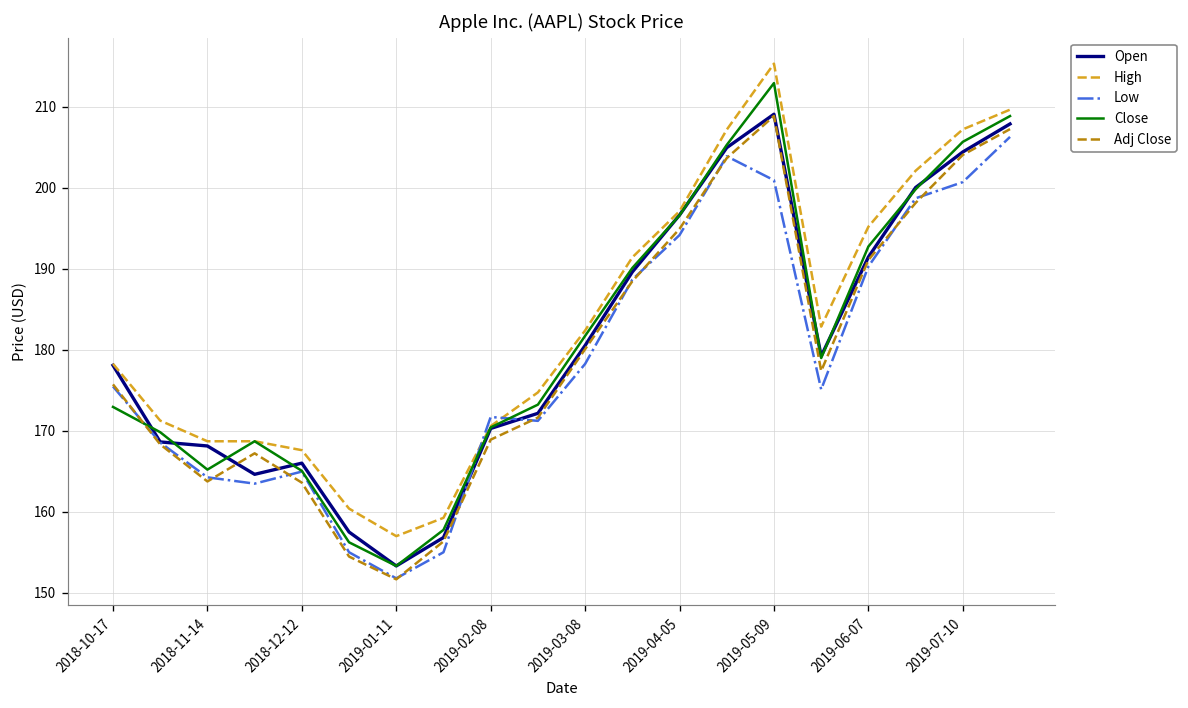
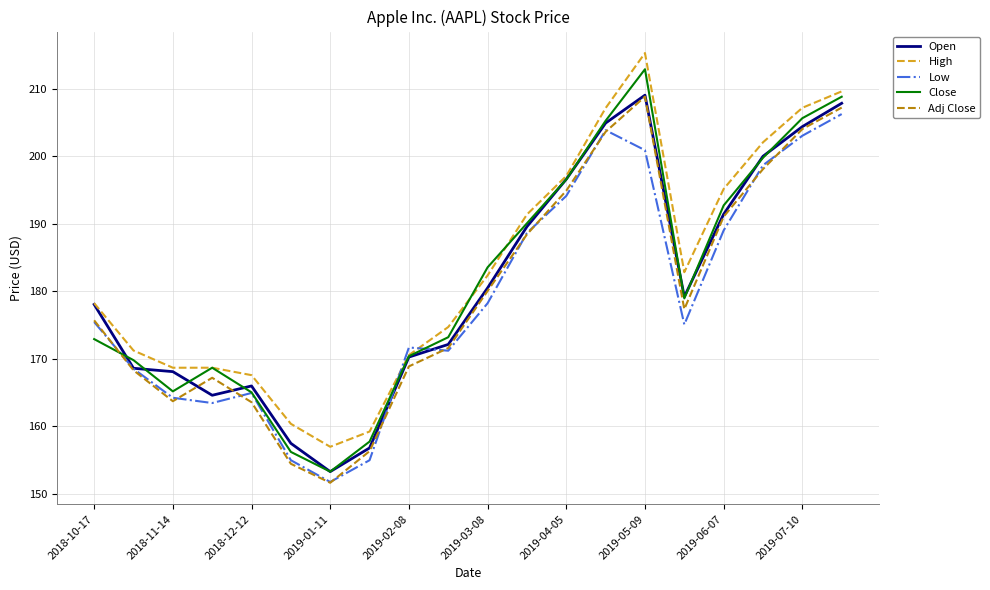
  {
    "Open": {
      "2018-11-14": 168,
      "2018-12-12": 166,
      "2019-03-08": 181
    },
    "Low": {
      "2018-11-14": 164,
      "2019-02-08": 172,
      "2019-03-08": 178,
      "2019-04-05": 194,
      "2019-05-09": 201,
-     "2019-06-07": 190,
-     "2019-07-10": 201
+     "2019-06-07": 189,
+     "2019-07-10": 203
    },
    "Close": {
      "2018-10-17": 173,
      "2018-11-14": 165,
-     "2019-03-08": 182,
+     "2019-03-08": 184,
      "2019-05-09": 213,
      "2019-06-07": 193,
      "2019-07-10": 206
    }
  }
